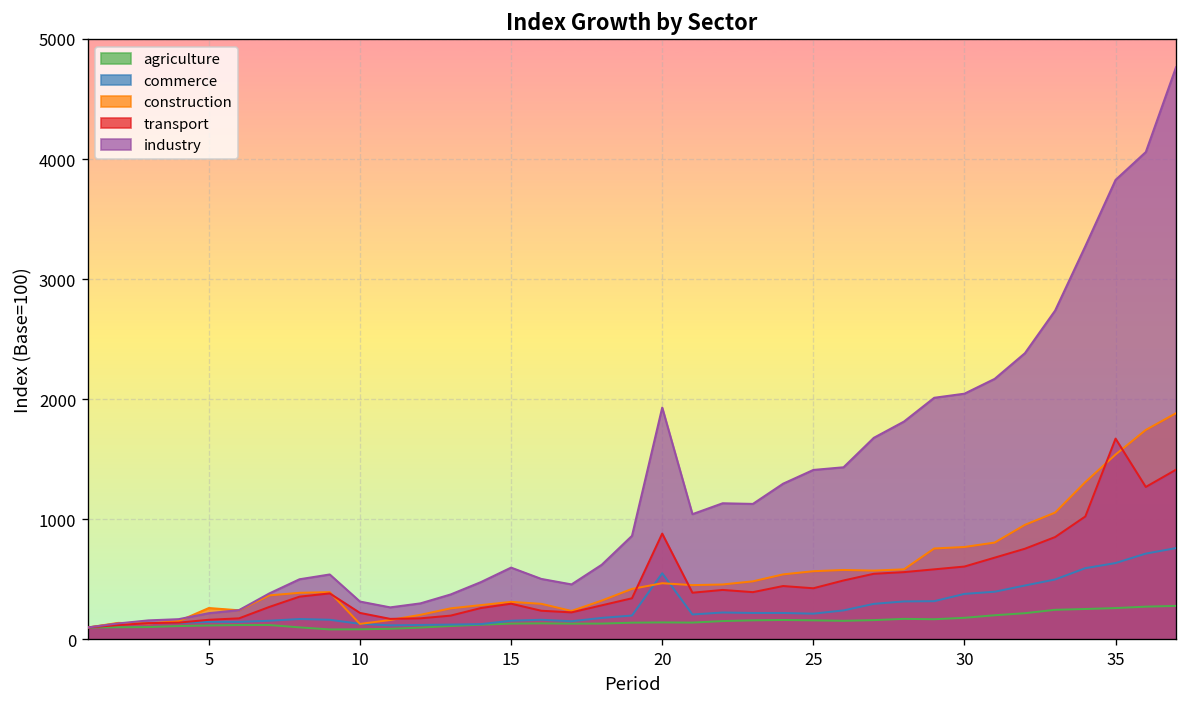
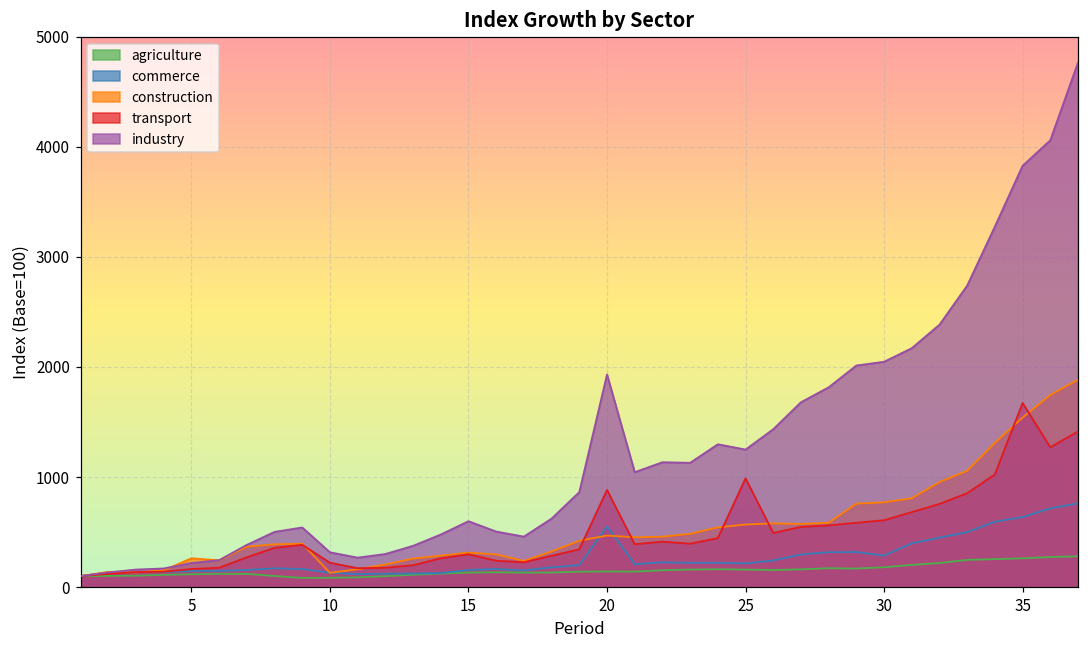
  {
    "agriculture": {
      "5": 120,
      "10": 80,
      "20": 140,
      "25": 160,
      "30": 180,
      "35": 260
    },
    "commerce": {
      "20": 550,
      "25": 210,
-     "30": 380,
+     "30": 290,
      "35": 640
    },
    "construction": {
      "5": 260,
      "20": 470,
      "25": 570,
      "30": 770,
      "35": 1540
    },
    "transport": {
      "10": 220,
      "20": 880,
-     "25": 430,
+     "25": 990,
      "30": 610,
      "35": 1670
    },
    "industry": {
      "5": 220,
      "10": 320,
      "15": 600,
      "20": 1930,
-     "25": 1410,
+     "25": 1250,
      "30": 2050,
      "35": 3830
    }
  }
